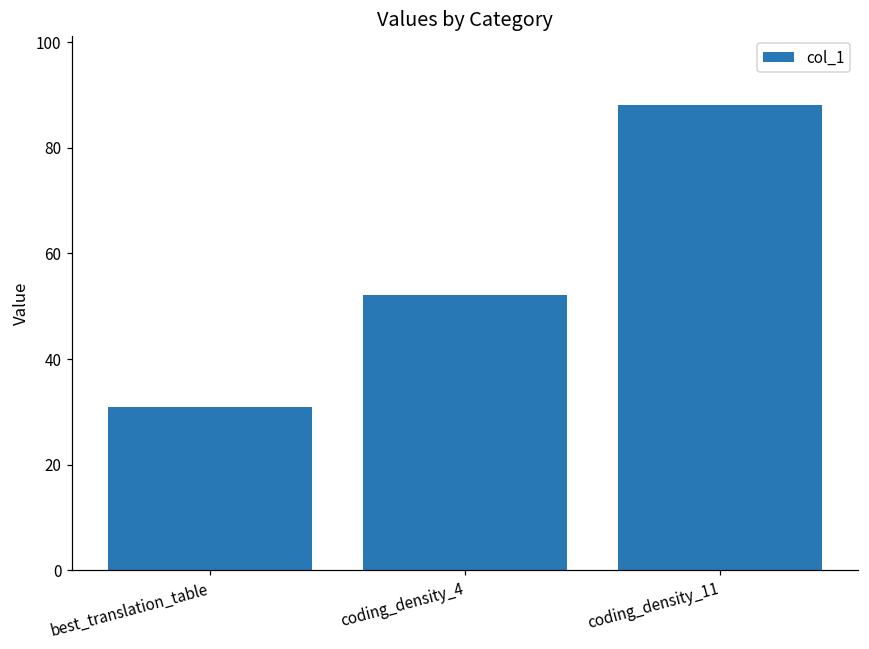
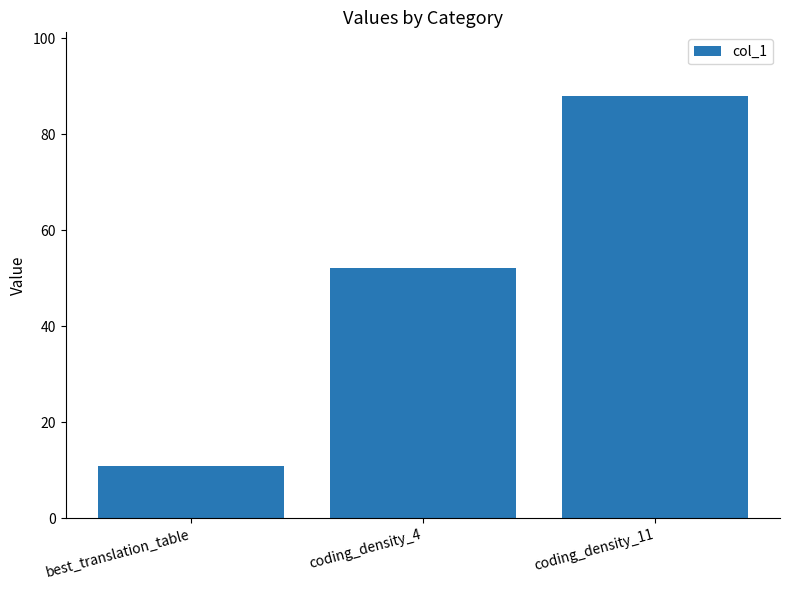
  {
-   "best_translation_table": 31,
+   "best_translation_table": 11,
    "coding_density_4": 52,
    "coding_density_11": 88
  }
